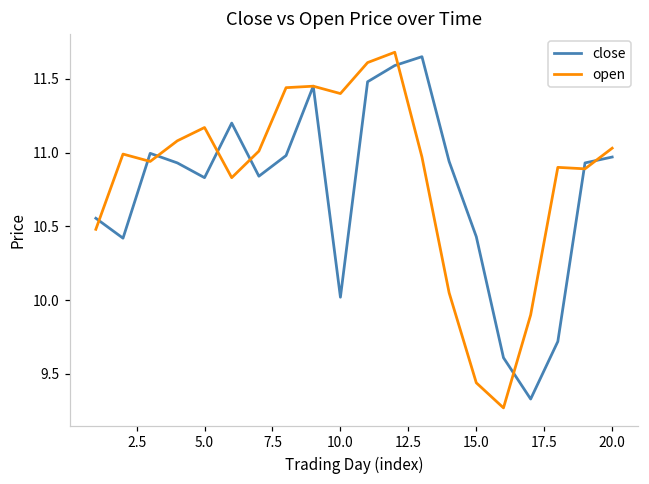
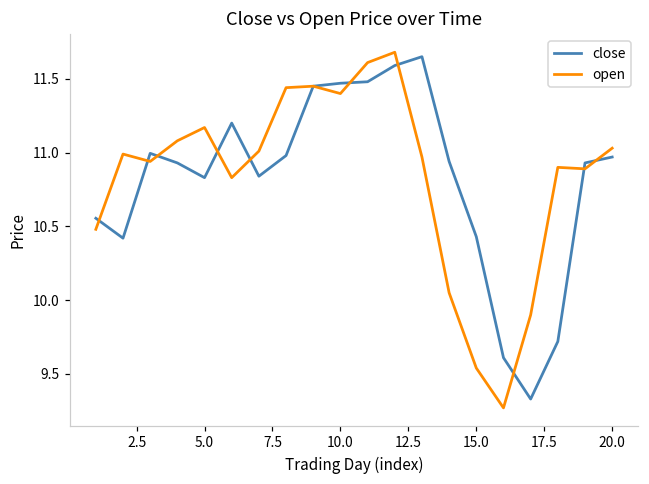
  {
    "close": {
      "5.0": 10.83,
-     "10.0": 10.02,
+     "10.0": 11.47,
      "15.0": 10.43,
      "20.0": 10.97
    },
    "open": {
      "5.0": 11.17,
      "10.0": 11.40,
-     "15.0": 9.44,
+     "15.0": 9.54,
      "20.0": 11.03
    }
  }
